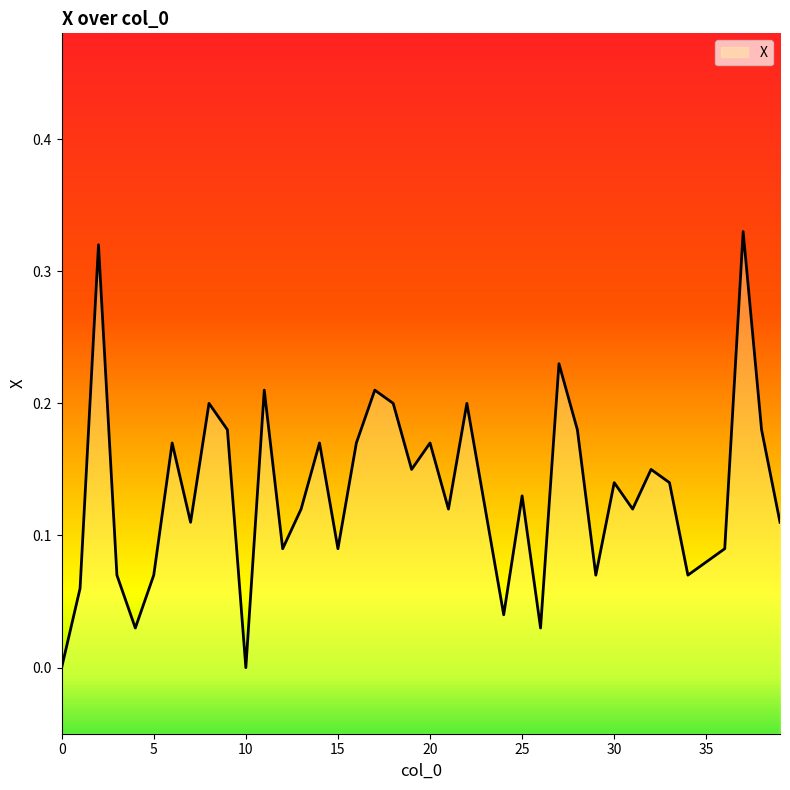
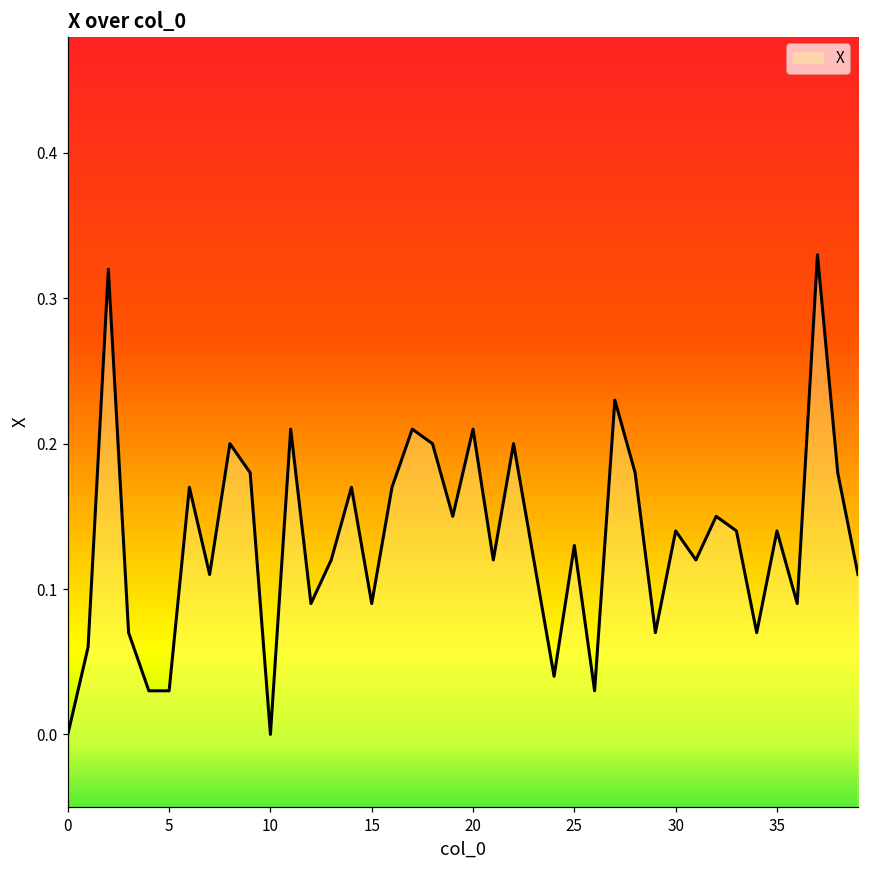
  {
    "0": 0.00,
-   "5": 0.07,
+   "5": 0.03,
    "10": 0.00,
    "15": 0.09,
-   "20": 0.17,
+   "20": 0.21,
    "25": 0.13,
    "30": 0.14,
-   "35": 0.08
+   "35": 0.14
  }
